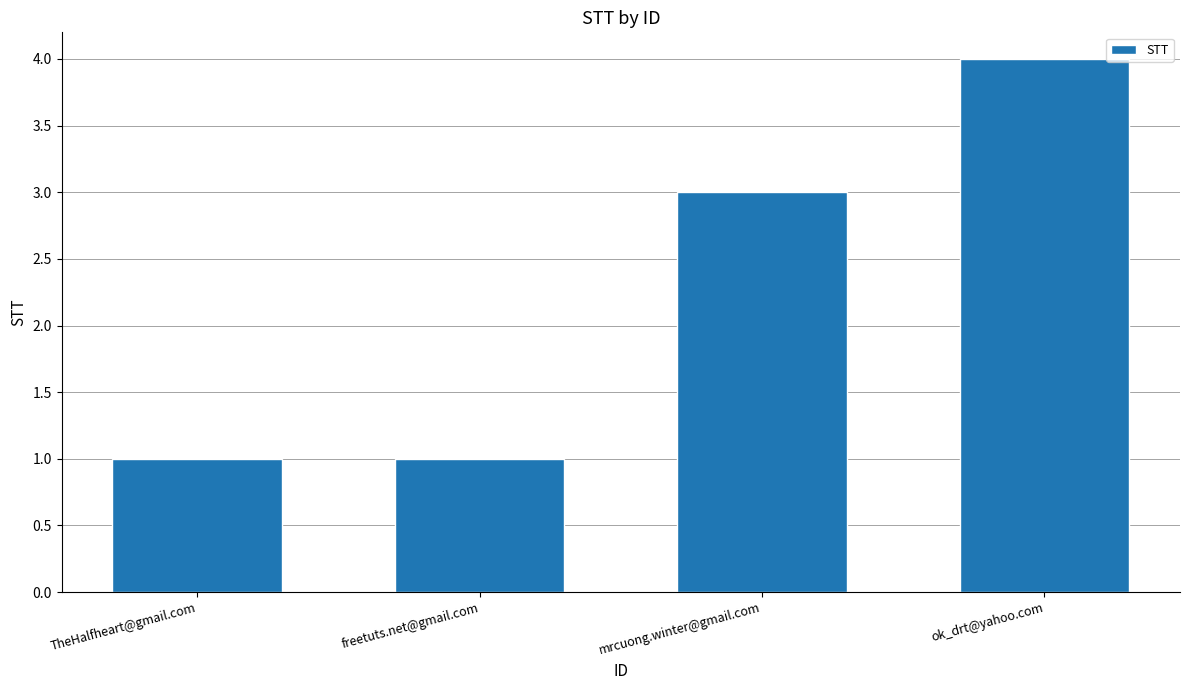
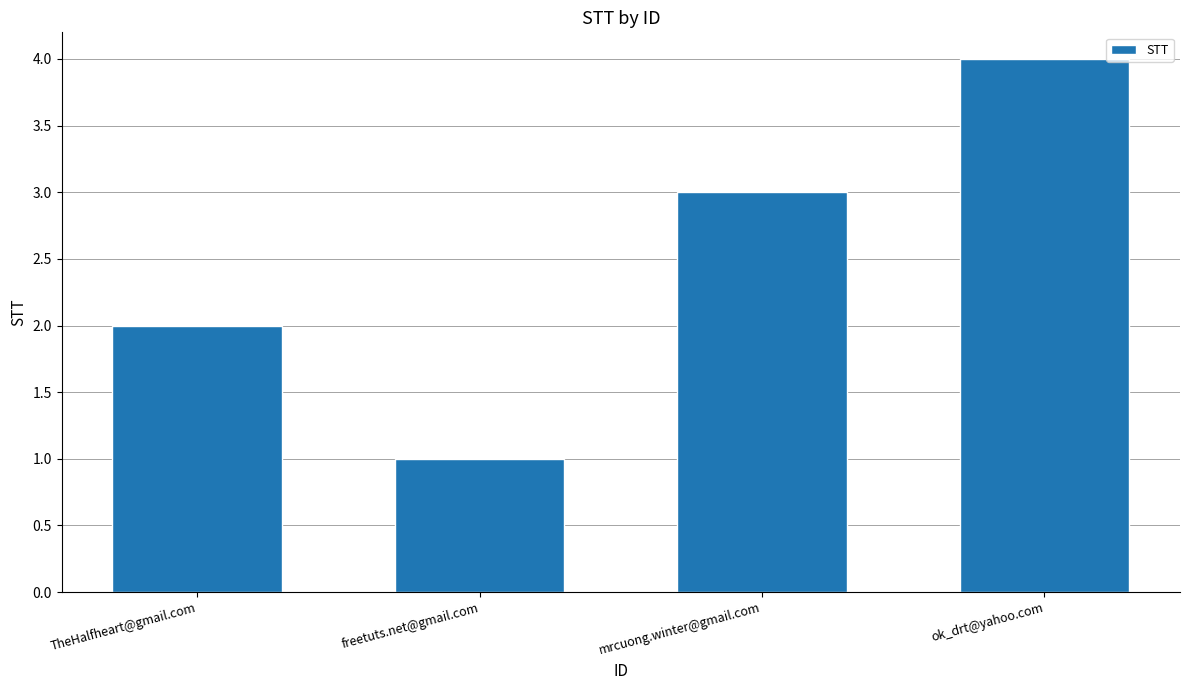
  {
-   "TheHalfheart@gmail.com": 1,
+   "TheHalfheart@gmail.com": 2,
    "freetuts.net@gmail.com": 1,
    "mrcuong.winter@gmail.com": 3,
    "ok_drt@yahoo.com": 4
  }
